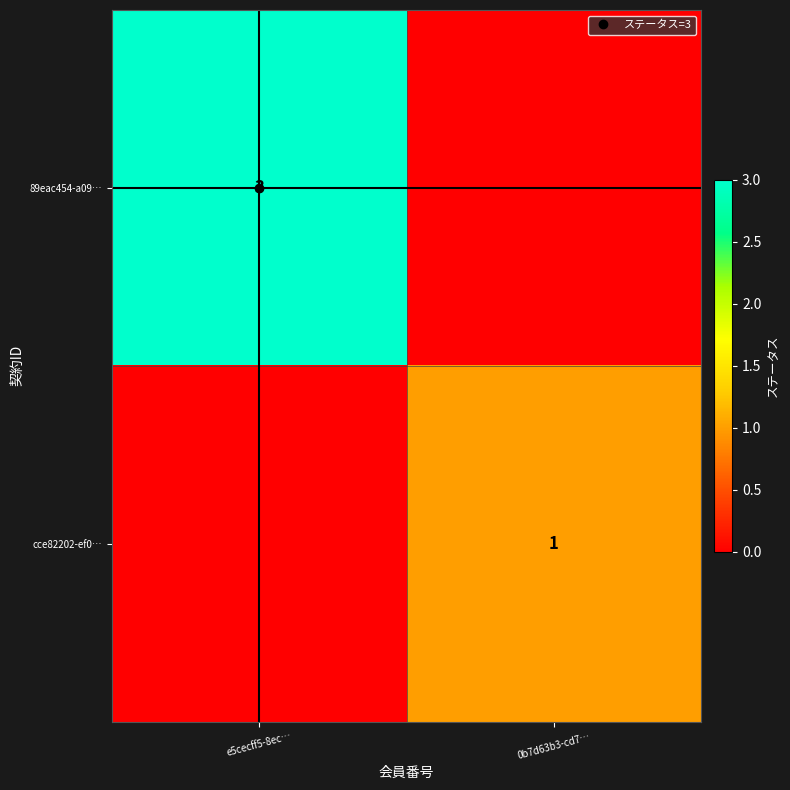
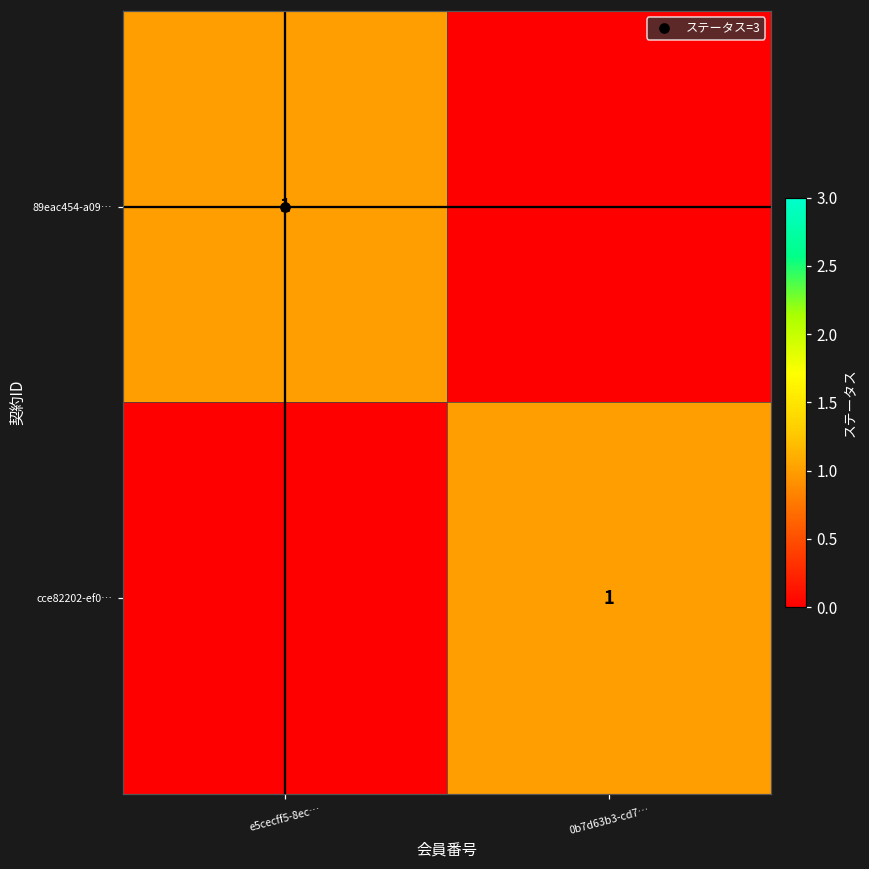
  {
    "89eac454-a09…": {
-     "e5cecff5-8ec…": 3
+     "e5cecff5-8ec…": 1
    },
    "cce82202-ef0…": {
      "0b7d63b3-cd7…": 1
    }
  }
